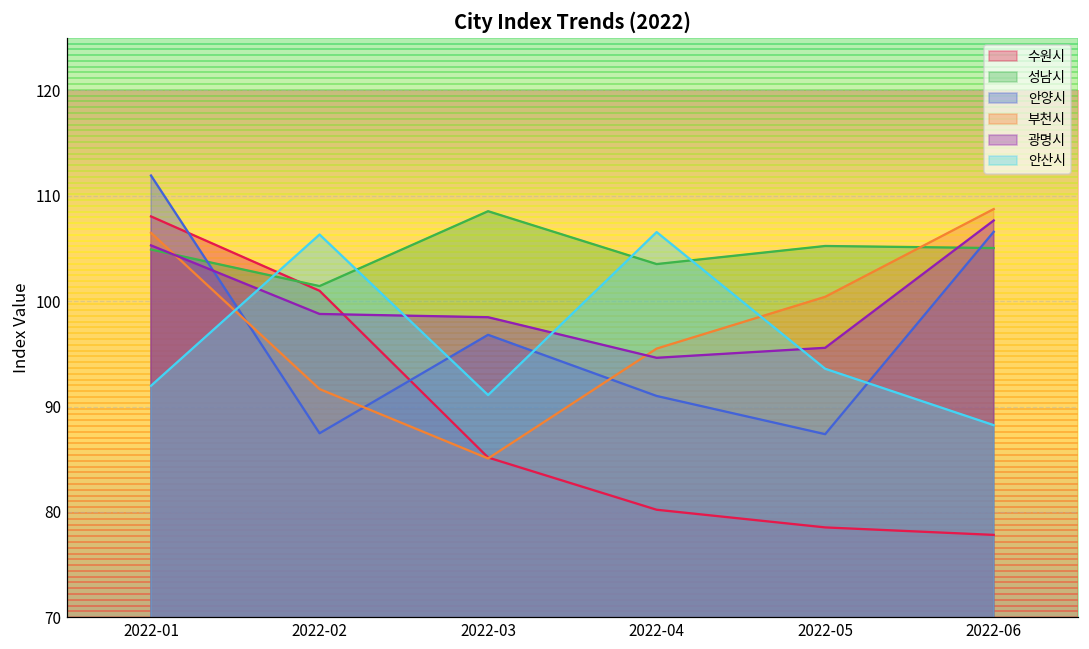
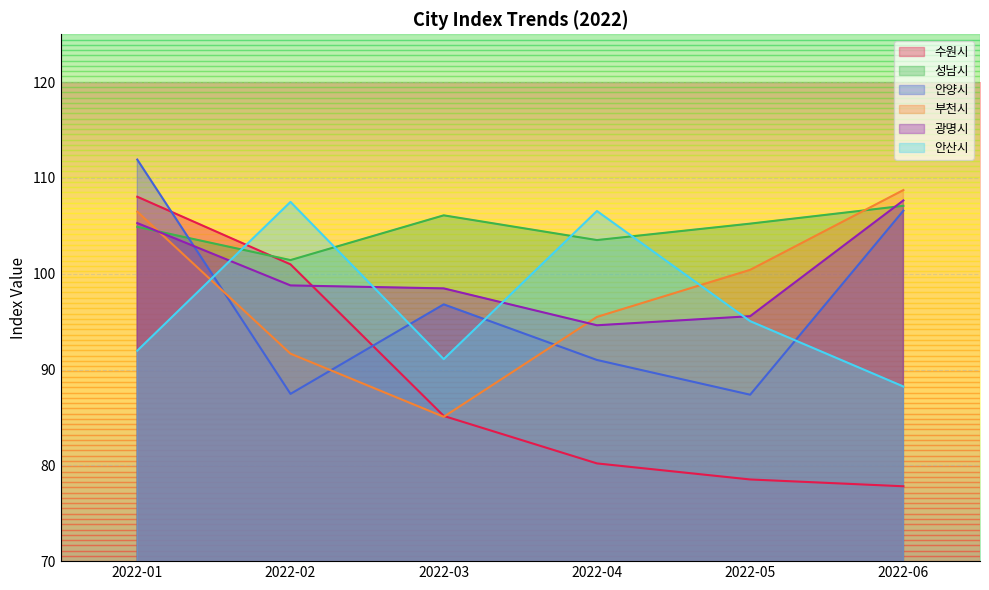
  {
    "성남시": {
      "2022-01": 105,
      "2022-02": 101,
-     "2022-03": 109,
+     "2022-03": 106,
      "2022-04": 104,
      "2022-05": 105,
-     "2022-06": 105
+     "2022-06": 107
    },
    "안산시": {
      "2022-01": 92,
-     "2022-02": 106,
+     "2022-02": 108,
      "2022-03": 91,
      "2022-04": 107,
-     "2022-05": 94,
+     "2022-05": 95,
      "2022-06": 88
    }
  }
